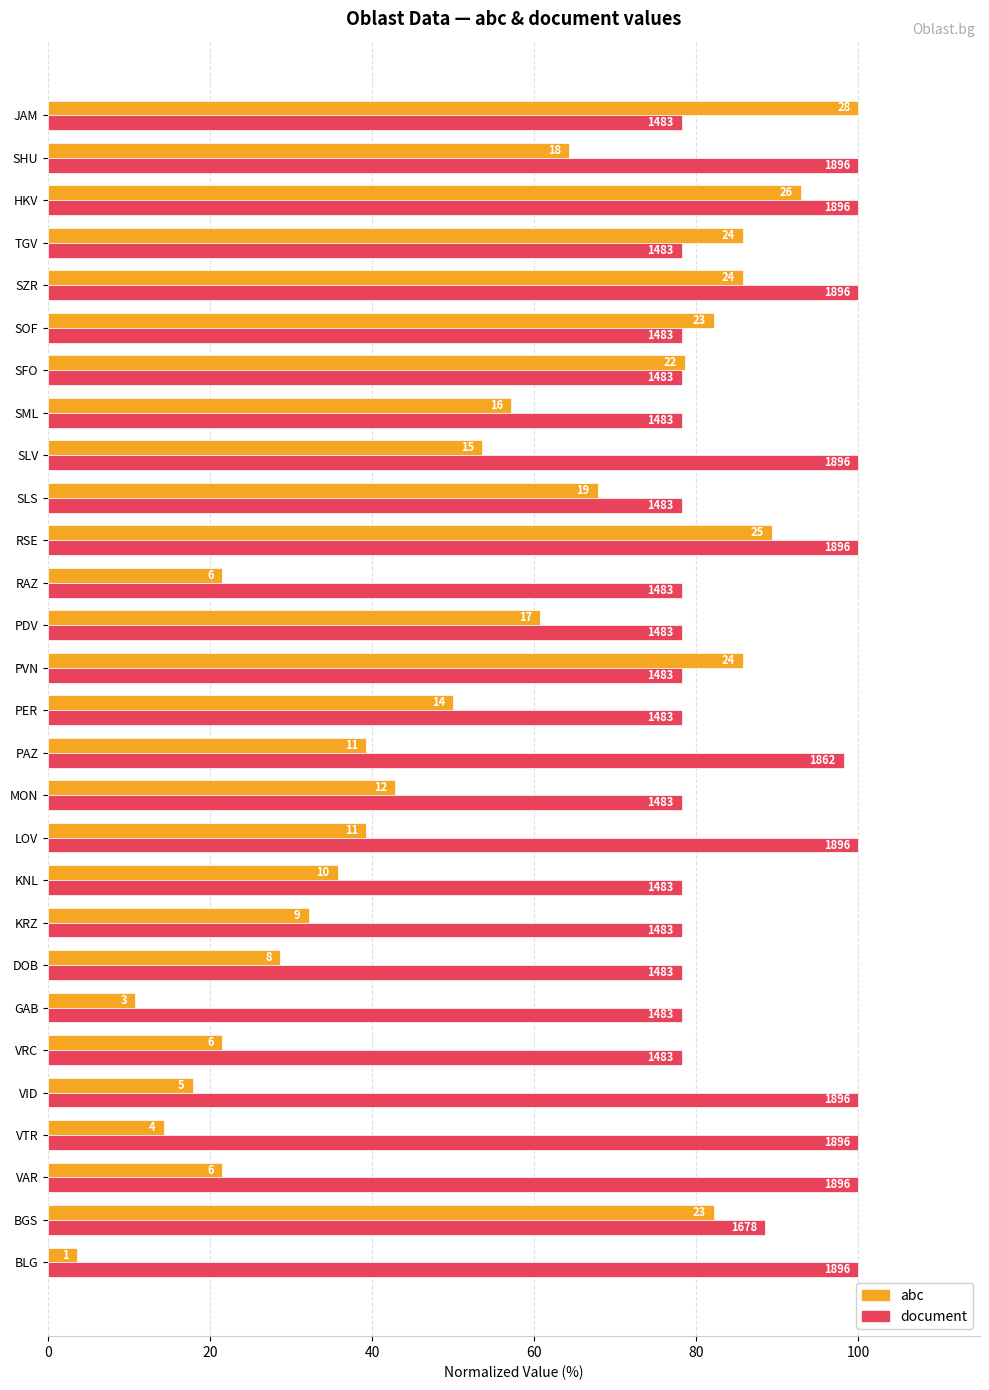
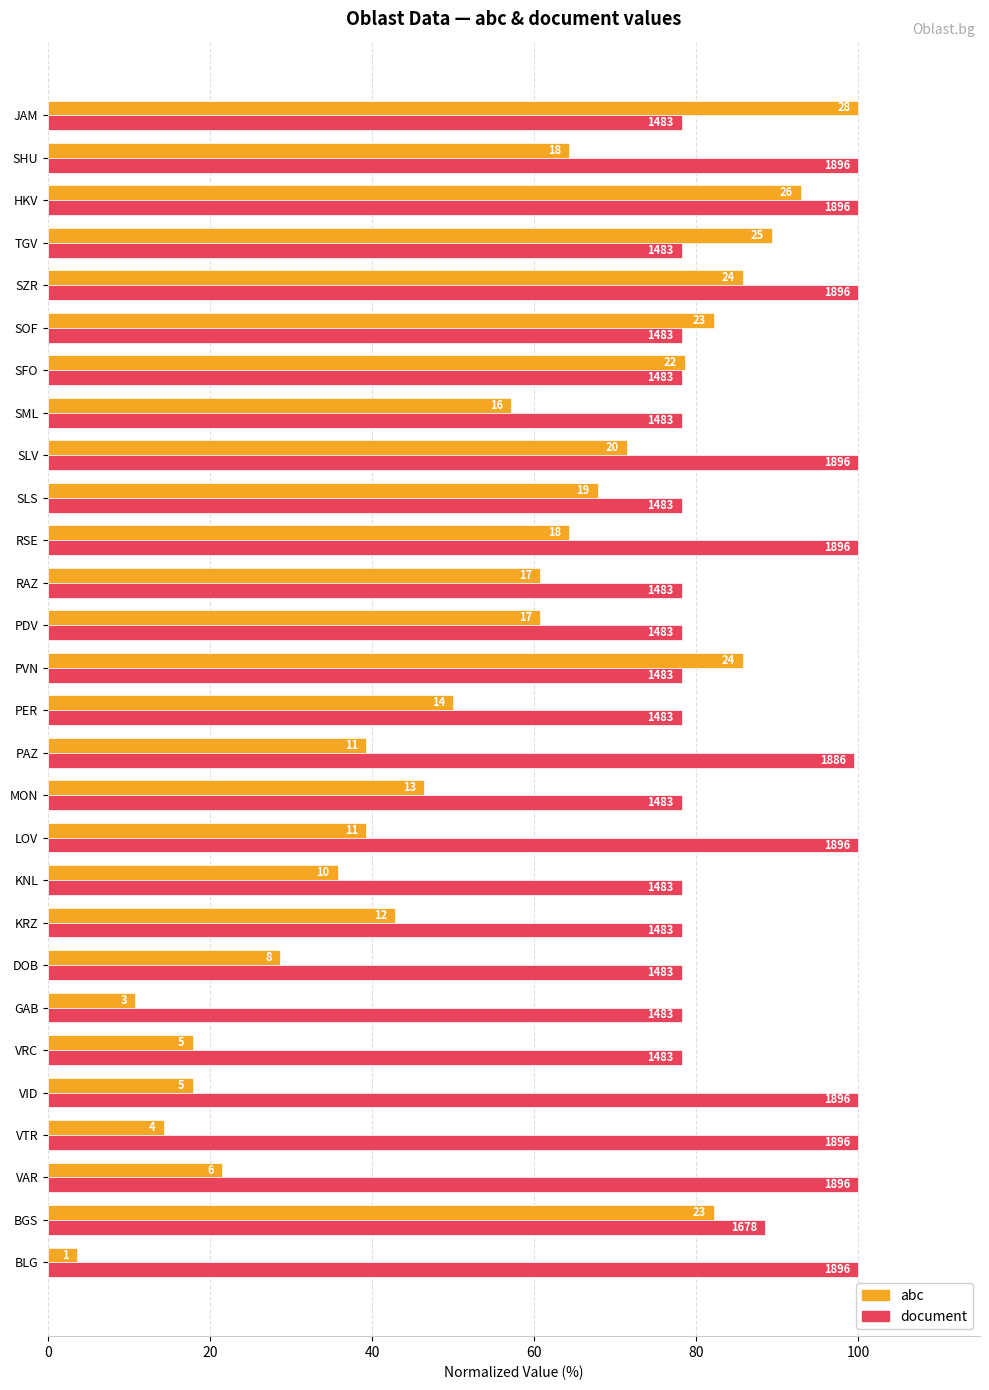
  {
    "abc": {
-     "TGV": 24,
-     "SLV": 15,
-     "RSE": 25,
-     "RAZ": 6,
-     "MON": 12,
-     "KRZ": 9,
-     "VRC": 6
+     "TGV": 25,
+     "SLV": 20,
+     "RSE": 18,
+     "RAZ": 17,
+     "MON": 13,
+     "KRZ": 12,
+     "VRC": 5
    },
    "document": {
-     "PAZ": 1862
+     "PAZ": 1886
    }
  }
